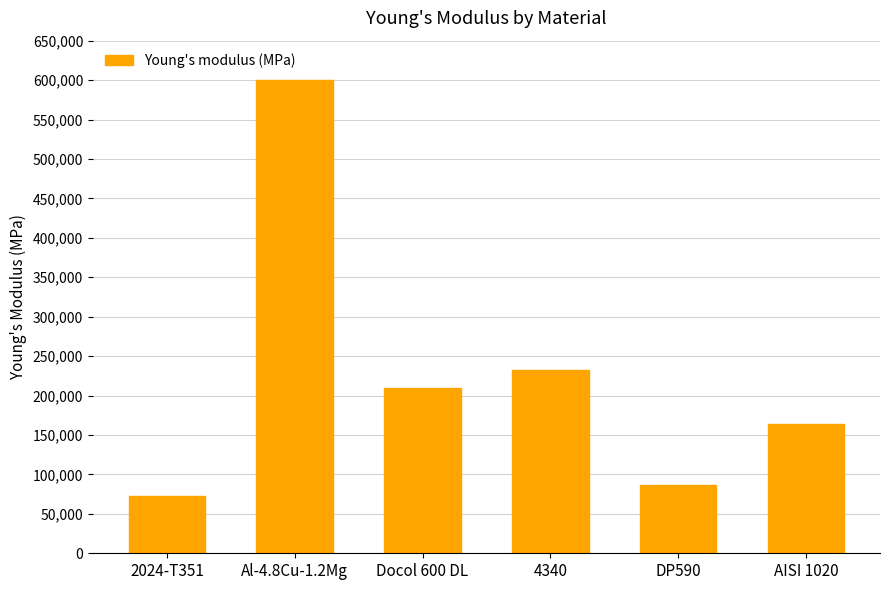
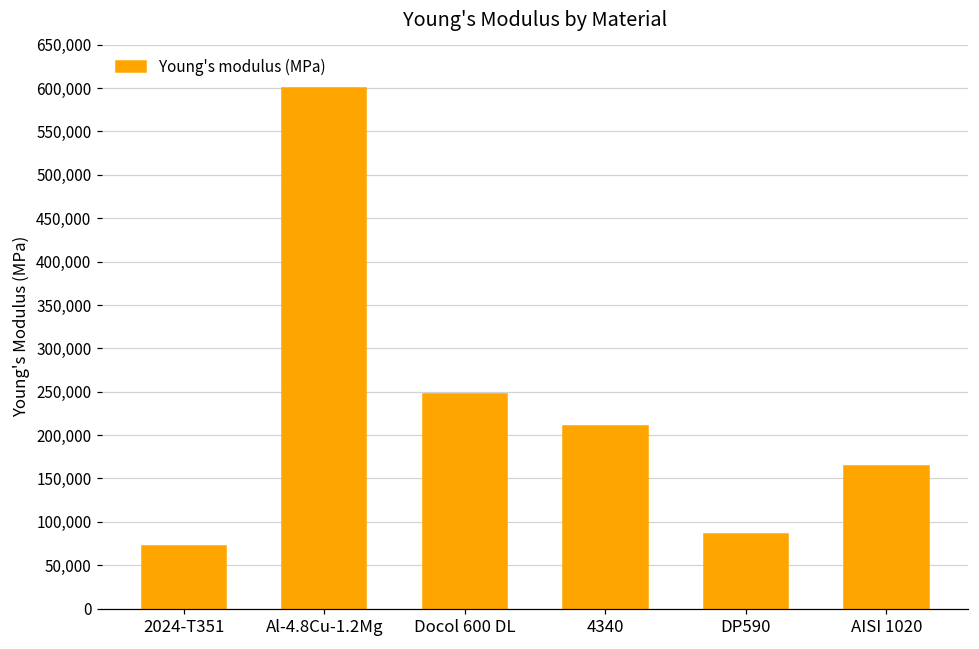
  {
    "2024-T351": "70,000",
    "Al-4.8Cu-1.2Mg": "600,000",
-   "Docol 600 DL": "210,000",
-   "4340": "230,000",
+   "Docol 600 DL": "250,000",
+   "4340": "210,000",
    "DP590": "90,000",
    "AISI 1020": "160,000"
  }
